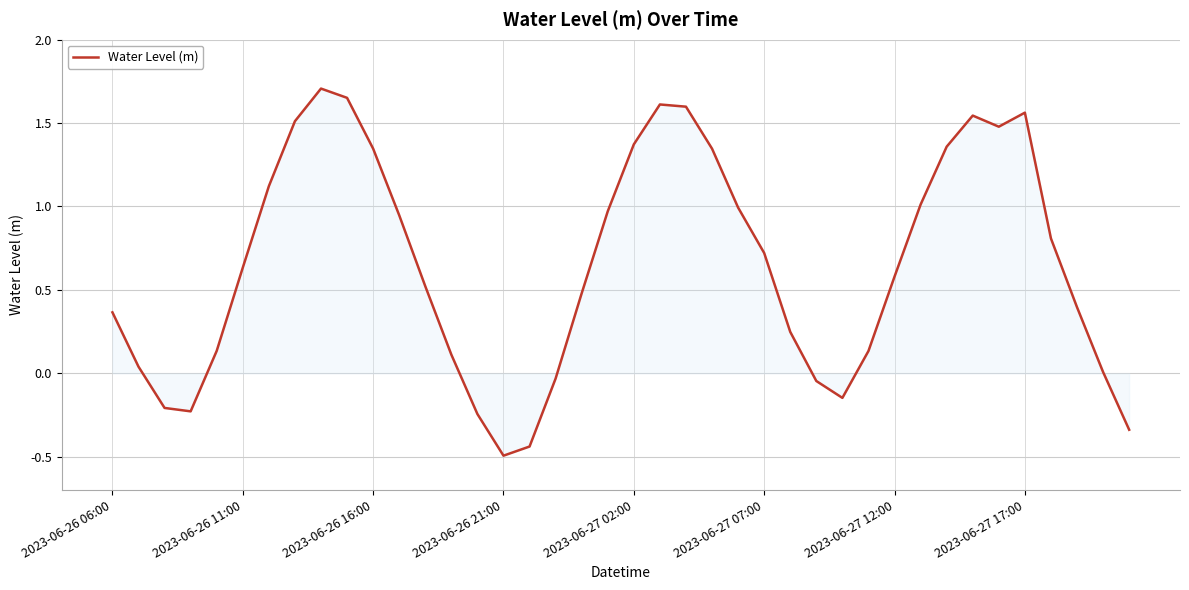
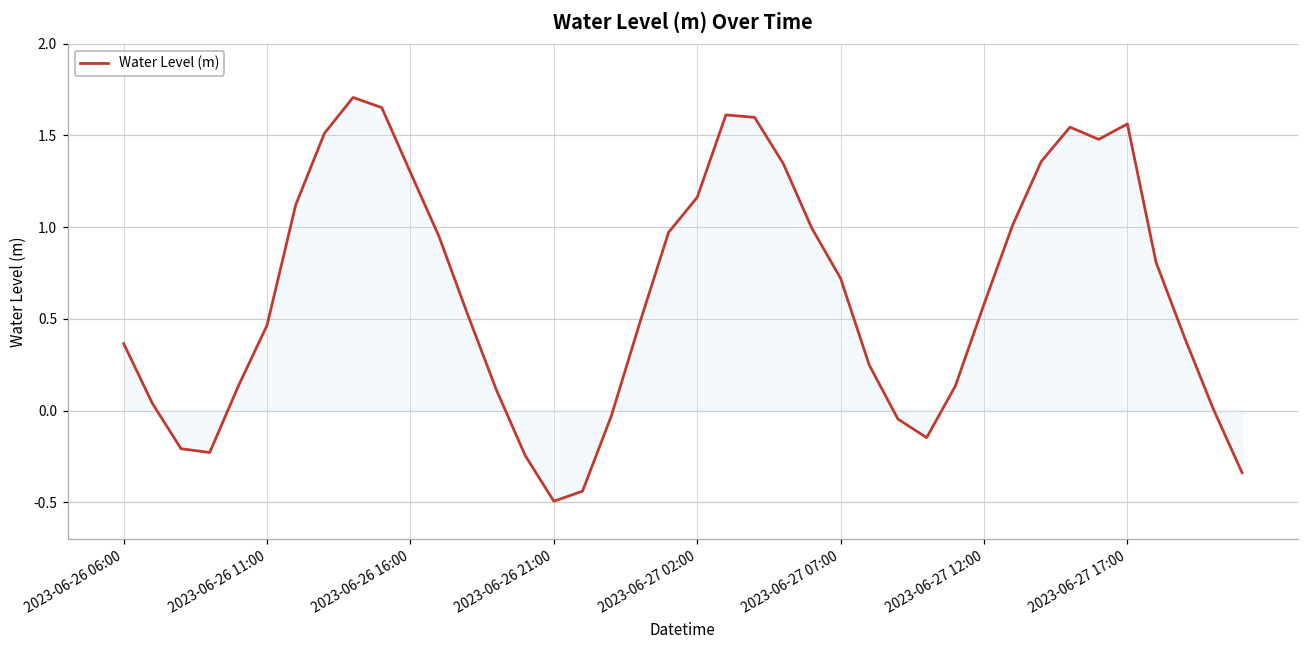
  {
    "Water Level (m)": {
-     "2023-06-26 11:00": 0.63,
-     "2023-06-26 16:00": 1.35,
+     "2023-06-26 11:00": 0.47,
+     "2023-06-26 16:00": 1.30,
      "2023-06-26 21:00": -0.49,
-     "2023-06-27 02:00": 1.37
+     "2023-06-27 02:00": 1.16
    }
  }
